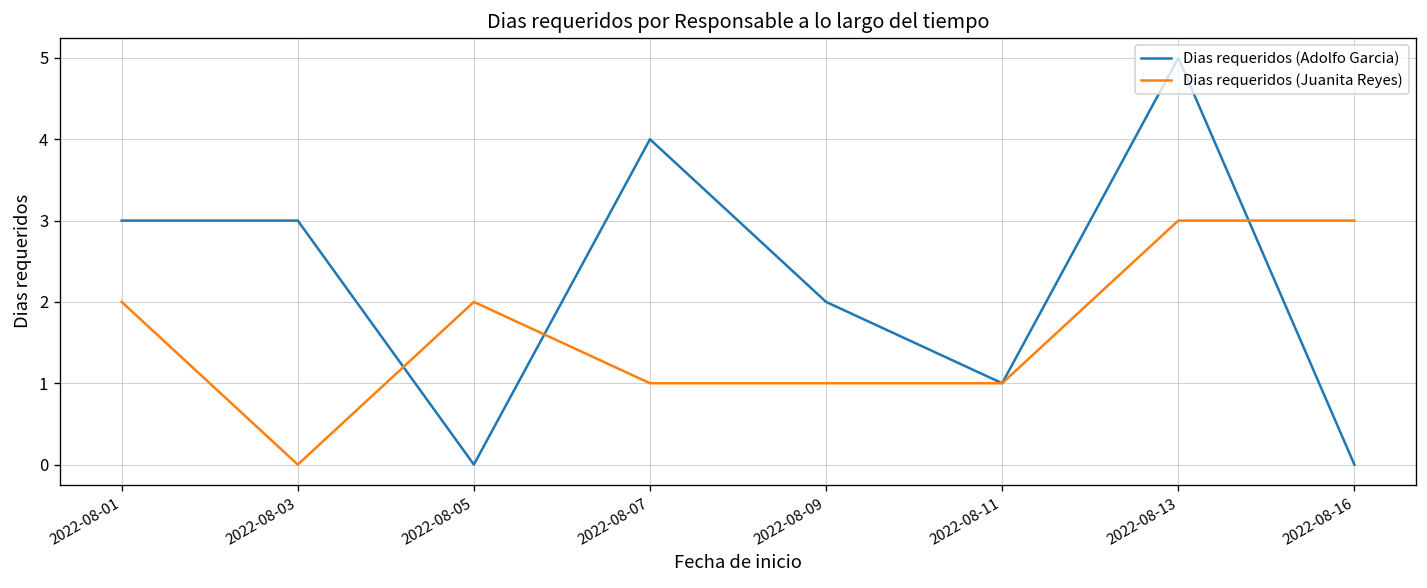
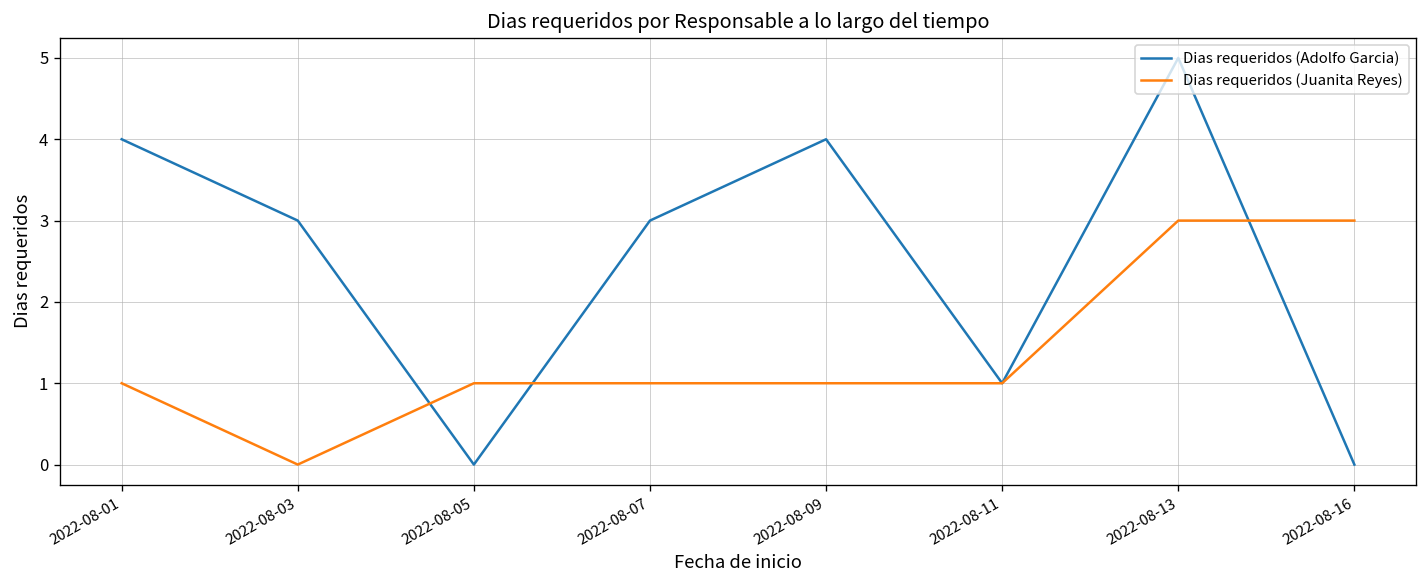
  {
    "Dias requeridos (Adolfo Garcia)": {
-     "2022-08-01": 3,
+     "2022-08-01": 4,
      "2022-08-03": 3,
      "2022-08-05": 0,
-     "2022-08-07": 4,
-     "2022-08-09": 2,
+     "2022-08-07": 3,
+     "2022-08-09": 4,
      "2022-08-16": 0
    },
    "Dias requeridos (Juanita Reyes)": {
-     "2022-08-01": 2,
+     "2022-08-01": 1,
      "2022-08-03": 0,
-     "2022-08-05": 2,
+     "2022-08-05": 1,
      "2022-08-07": 1,
      "2022-08-09": 1,
      "2022-08-13": 3,
      "2022-08-16": 3
    }
  }
